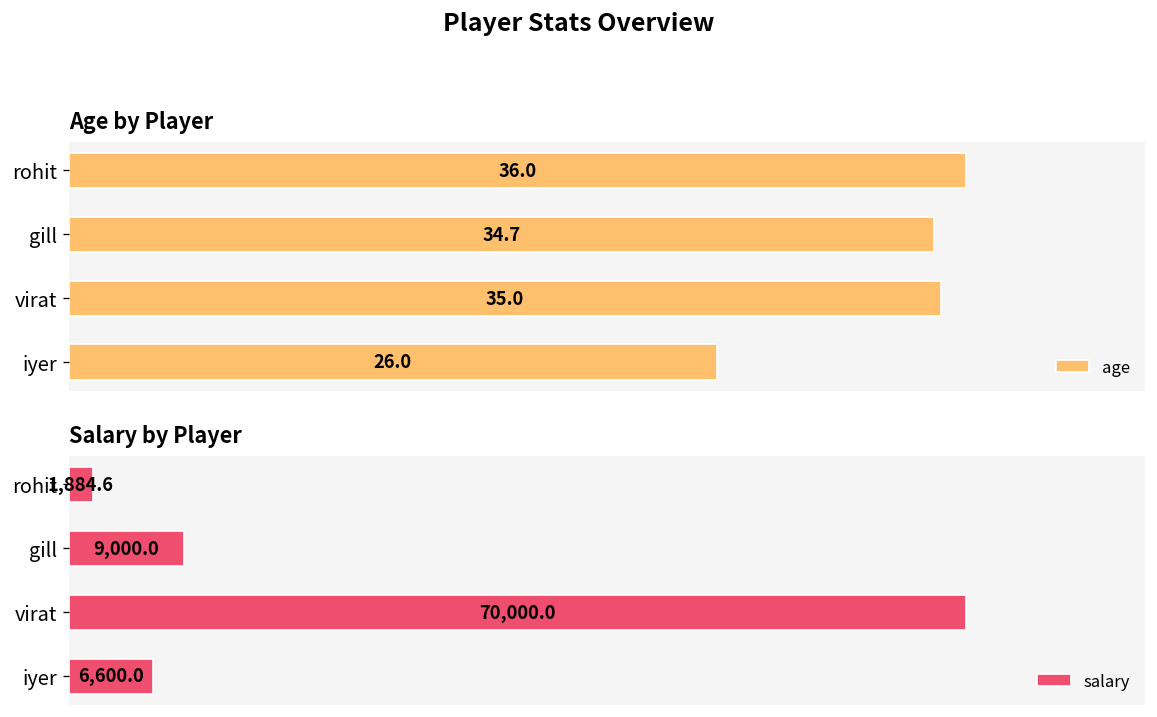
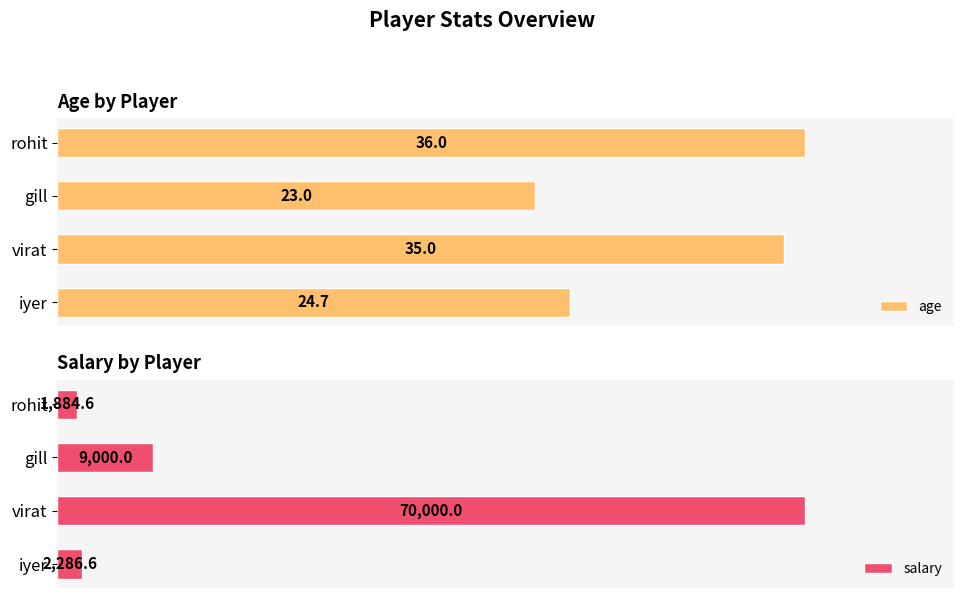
  {
    "Age by Player": {
      "rohit": "36.0",
-     "gill": "34.7",
+     "gill": "23.0",
      "virat": "35.0",
-     "iyer": "26.0"
+     "iyer": "24.7"
    },
    "Salary by Player": {
      "rohit": "1,884.6",
      "gill": "9,000.0",
      "virat": "70,000.0",
-     "iyer": "6,600.0"
+     "iyer": "2,286.6"
    }
  }
